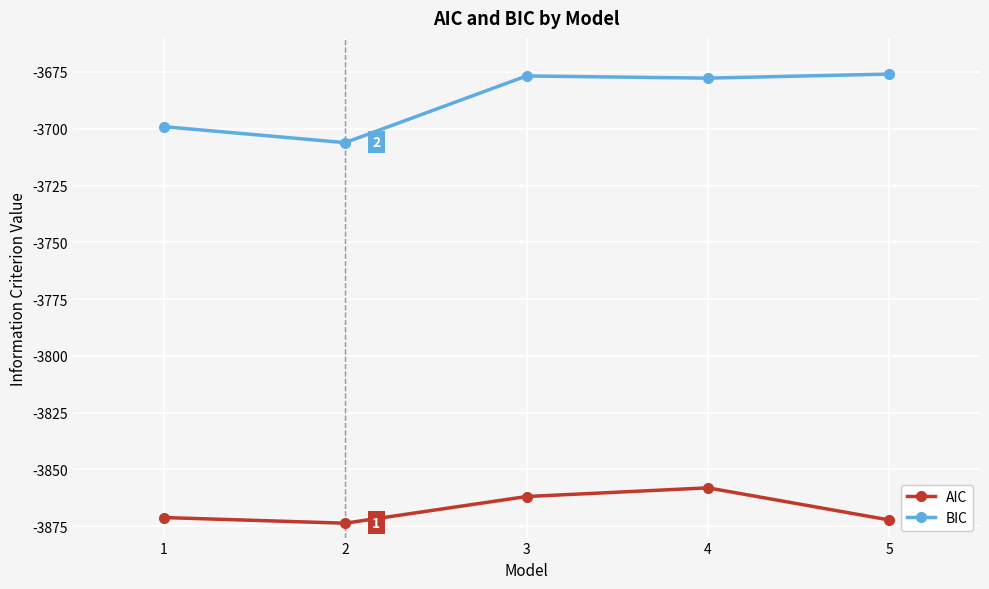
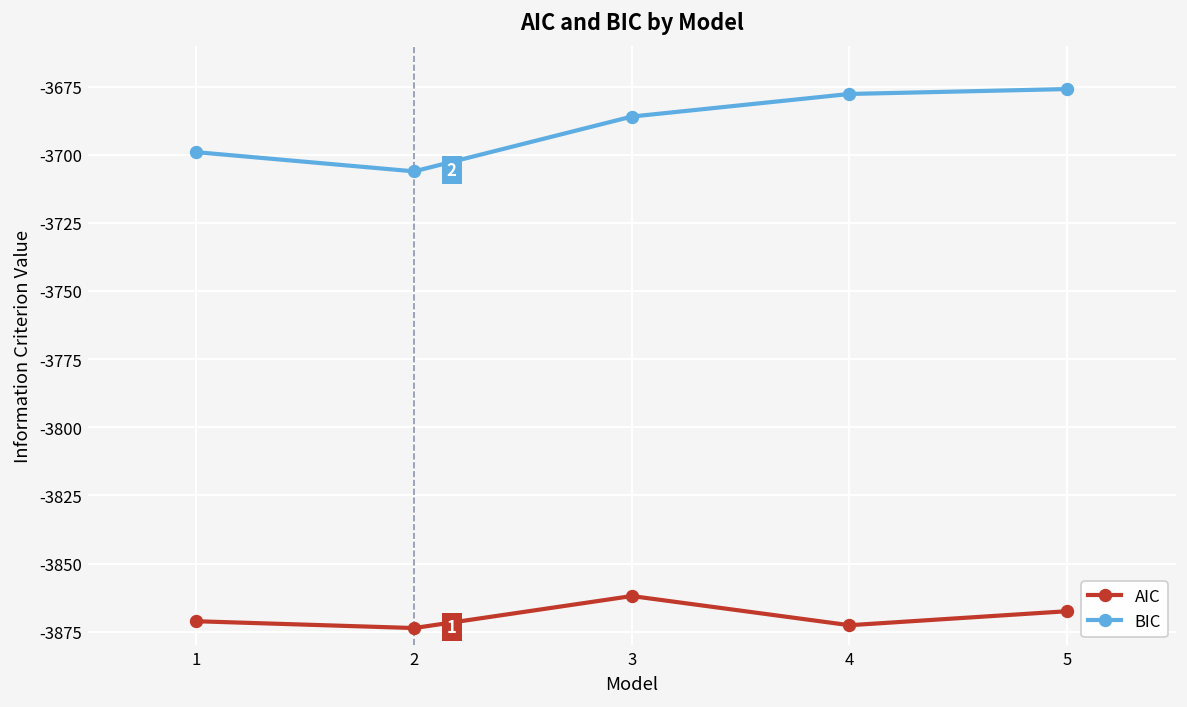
  {
    "AIC": {
      "1": -3871,
      "2": -3874,
      "3": -3862,
-     "4": -3858,
-     "5": -3872
+     "4": -3873,
+     "5": -3867
    },
    "BIC": {
      "1": -3699,
      "2": -3706,
-     "3": -3677,
+     "3": -3686,
      "4": -3678,
      "5": -3676
    }
  }
